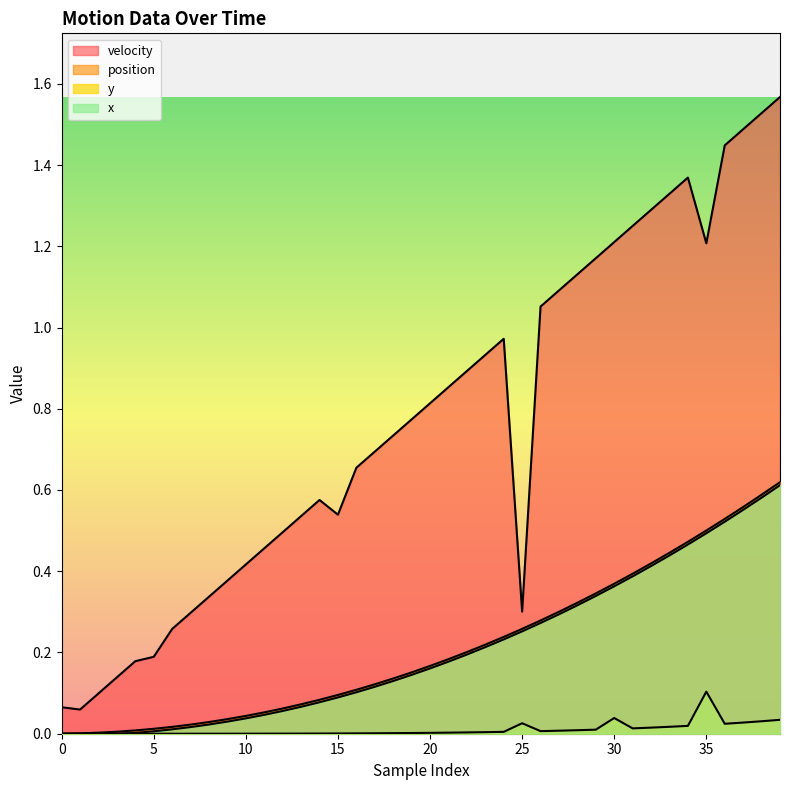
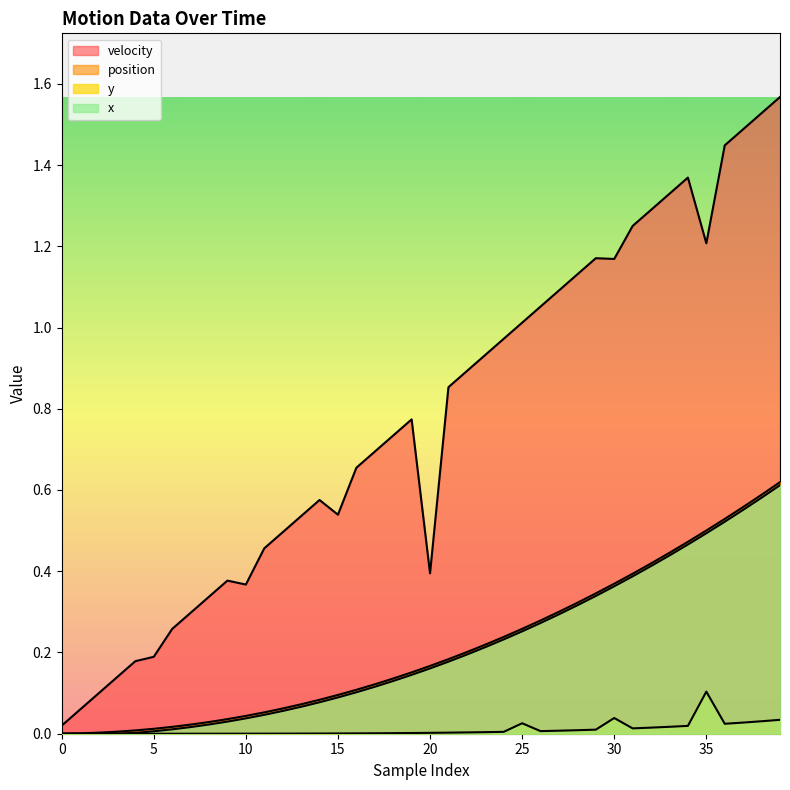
  {
    "velocity": {
-     "0": 0.07,
+     "0": 0.02,
      "5": 0.19,
-     "10": 0.42,
+     "10": 0.37,
      "15": 0.54,
-     "20": 0.81,
-     "25": 0.30,
-     "30": 1.21,
+     "20": 0.39,
+     "25": 1.01,
+     "30": 1.17,
      "35": 1.21
    },
    "position": {
      "30": 0.37,
      "35": 0.50
    },
    "y": {
      "10": 0.00,
      "15": 0.00,
      "20": 0.00,
      "25": 0.03,
      "30": 0.04,
      "35": 0.10
    },
    "x": {
      "30": 0.36,
      "35": 0.49
    }
  }
